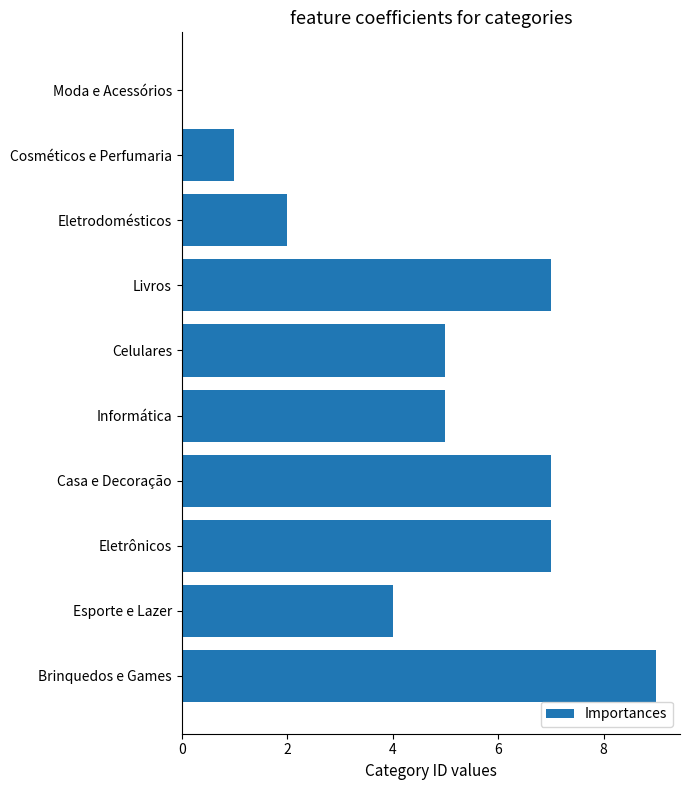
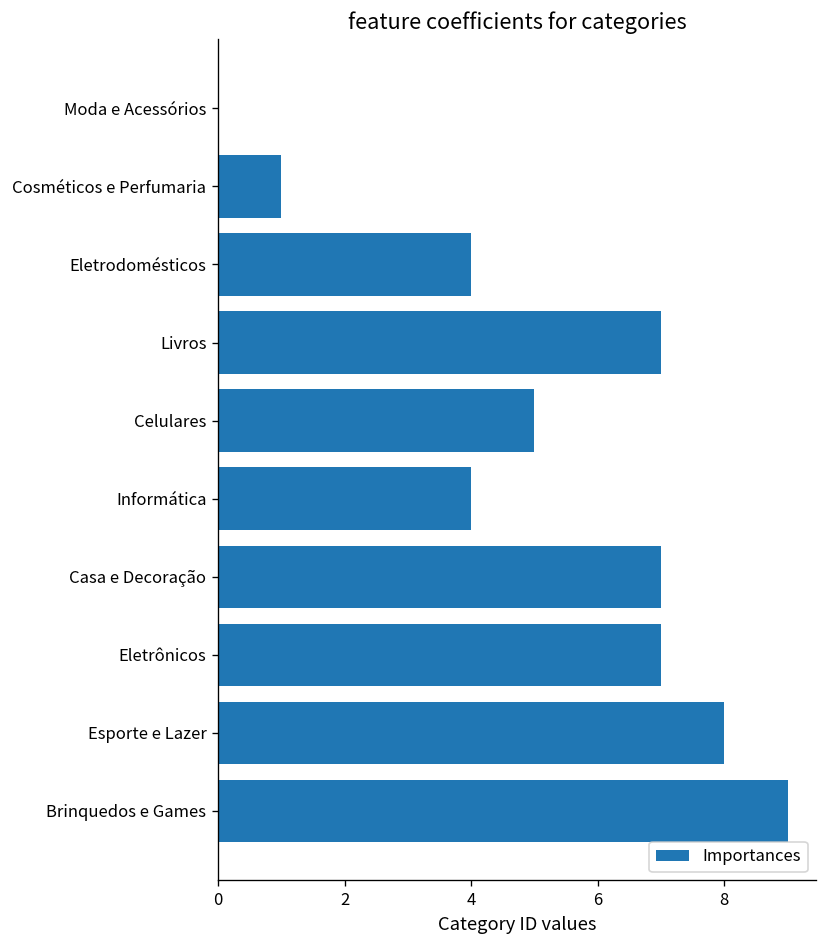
  {
    "Moda e Acessórios": 0,
    "Cosméticos e Perfumaria": 1,
-   "Eletrodomésticos": 2,
+   "Eletrodomésticos": 4,
    "Livros": 7,
    "Celulares": 5,
-   "Informática": 5,
+   "Informática": 4,
    "Casa e Decoração": 7,
    "Eletrônicos": 7,
-   "Esporte e Lazer": 4,
+   "Esporte e Lazer": 8,
    "Brinquedos e Games": 9
  }
